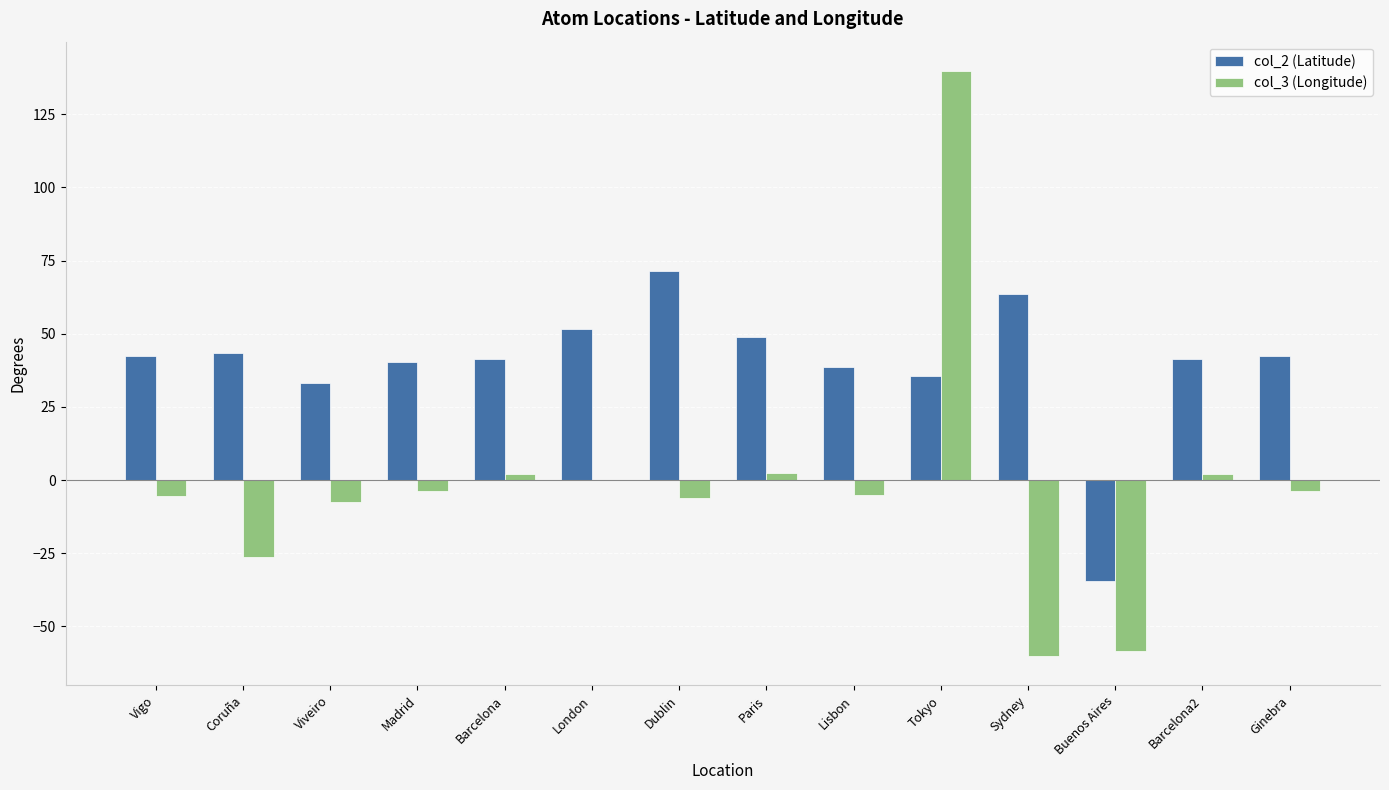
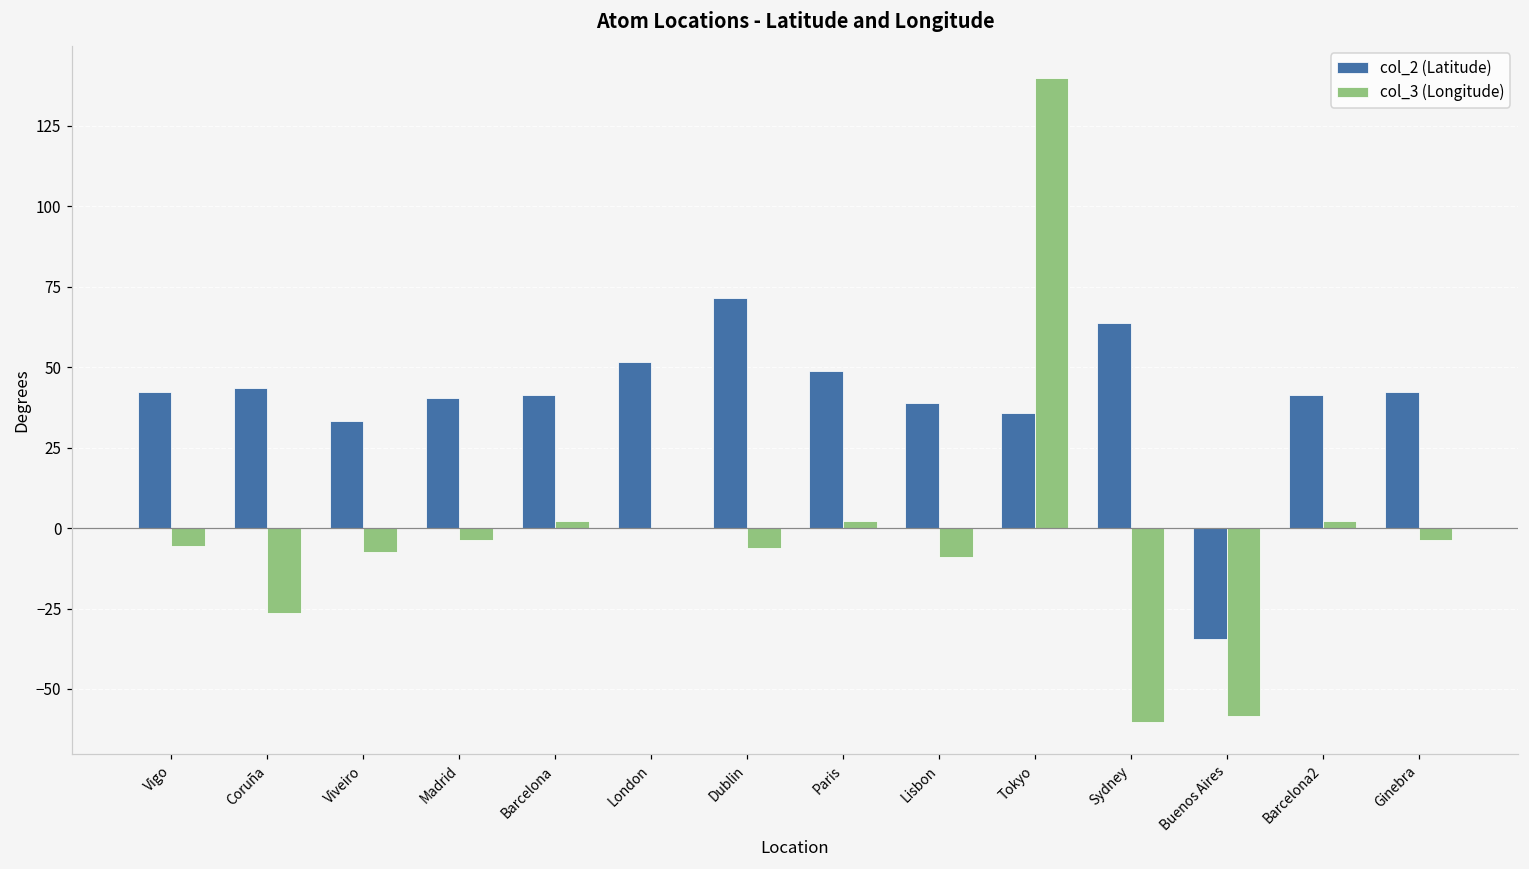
  {
    "col_2 (Latitude)": {
      "Vigo": 42,
      "Coruña": 43,
      "Viveiro": 33,
      "Madrid": 40,
      "Barcelona": 41,
      "London": 51,
      "Dublin": 72,
      "Paris": 49,
      "Lisbon": 39,
      "Tokyo": 36,
      "Sydney": 64,
      "Buenos Aires": -35,
      "Barcelona2": 41,
      "Ginebra": 42
    },
    "col_3 (Longitude)": {
      "Vigo": -5,
      "Coruña": -26,
      "Viveiro": -8,
      "Madrid": -4,
      "Barcelona": 2,
      "Dublin": -6,
      "Paris": 2,
-     "Lisbon": -5,
+     "Lisbon": -9,
      "Tokyo": 140,
      "Sydney": -60,
      "Buenos Aires": -58,
      "Barcelona2": 2,
      "Ginebra": -4
    }
  }
